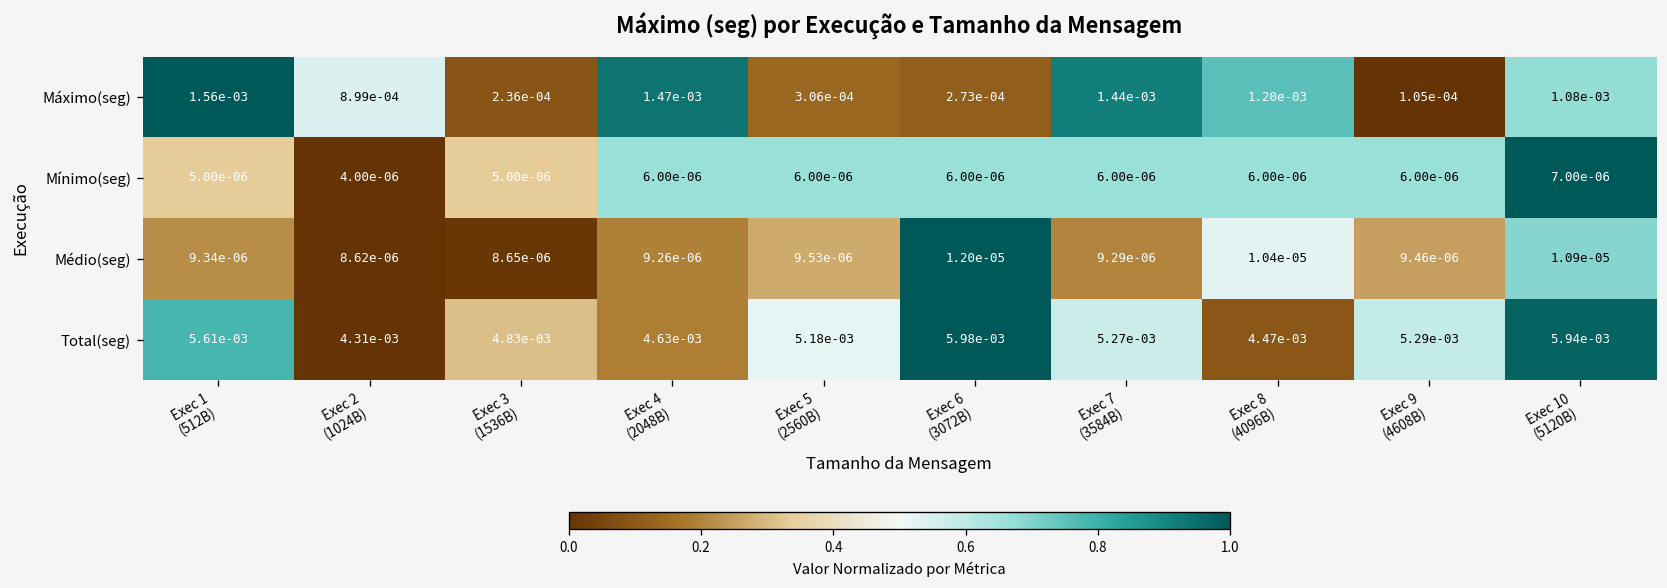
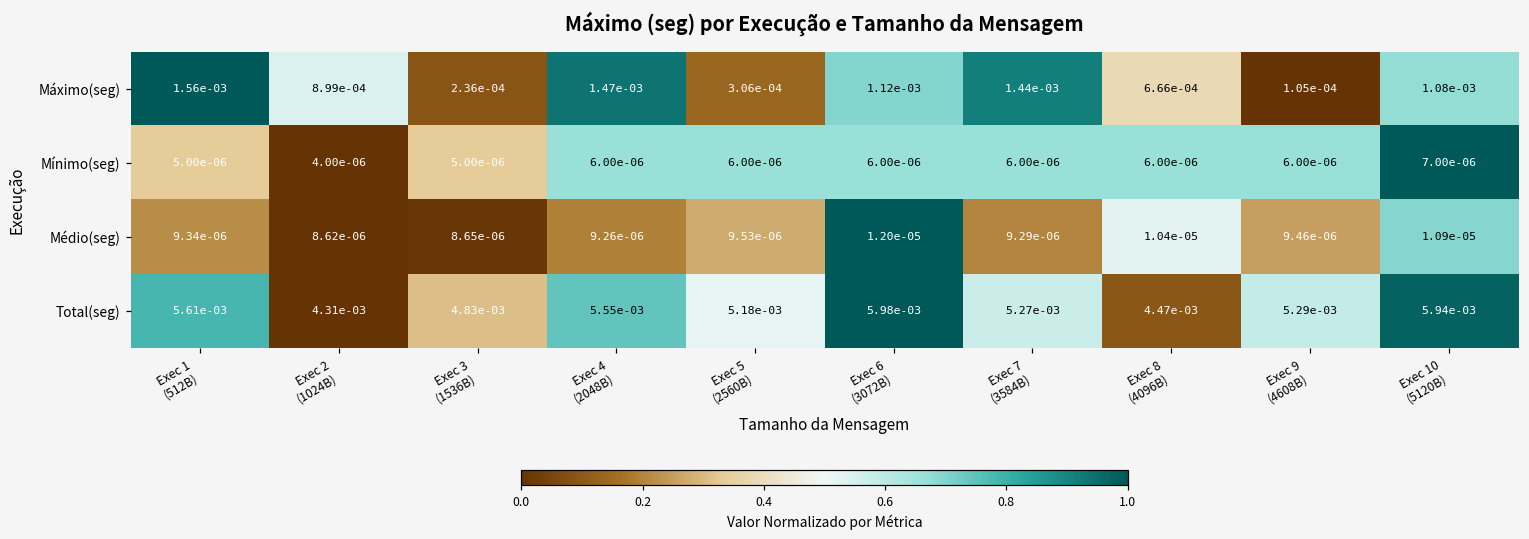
  {
    "Máximo(seg)": {
      "Exec 1 (512B)": "1.56e-03",
      "Exec 2 (1024B)": "8.99e-04",
      "Exec 3 (1536B)": "2.36e-04",
      "Exec 4 (2048B)": "1.47e-03",
      "Exec 5 (2560B)": "3.06e-04",
-     "Exec 6 (3072B)": "2.73e-04",
+     "Exec 6 (3072B)": "1.12e-03",
      "Exec 7 (3584B)": "1.44e-03",
-     "Exec 8 (4096B)": "1.20e-03",
+     "Exec 8 (4096B)": "6.66e-04",
      "Exec 9 (4608B)": "1.05e-04",
      "Exec 10 (5120B)": "1.08e-03"
    },
    "Mínimo(seg)": {
      "Exec 1 (512B)": "5.00e-06",
      "Exec 2 (1024B)": "4.00e-06",
      "Exec 3 (1536B)": "5.00e-06",
      "Exec 4 (2048B)": "6.00e-06",
      "Exec 5 (2560B)": "6.00e-06",
      "Exec 6 (3072B)": "6.00e-06",
      "Exec 7 (3584B)": "6.00e-06",
      "Exec 8 (4096B)": "6.00e-06",
      "Exec 9 (4608B)": "6.00e-06",
      "Exec 10 (5120B)": "7.00e-06"
    },
    "Médio(seg)": {
      "Exec 1 (512B)": "9.34e-06",
      "Exec 2 (1024B)": "8.62e-06",
      "Exec 3 (1536B)": "8.65e-06",
      "Exec 4 (2048B)": "9.26e-06",
      "Exec 5 (2560B)": "9.53e-06",
      "Exec 6 (3072B)": "1.20e-05",
      "Exec 7 (3584B)": "9.29e-06",
      "Exec 8 (4096B)": "1.04e-05",
      "Exec 9 (4608B)": "9.46e-06",
      "Exec 10 (5120B)": "1.09e-05"
    },
    "Total(seg)": {
      "Exec 1 (512B)": "5.61e-03",
      "Exec 2 (1024B)": "4.31e-03",
      "Exec 3 (1536B)": "4.83e-03",
-     "Exec 4 (2048B)": "4.63e-03",
+     "Exec 4 (2048B)": "5.55e-03",
      "Exec 5 (2560B)": "5.18e-03",
      "Exec 6 (3072B)": "5.98e-03",
      "Exec 7 (3584B)": "5.27e-03",
      "Exec 8 (4096B)": "4.47e-03",
      "Exec 9 (4608B)": "5.29e-03",
      "Exec 10 (5120B)": "5.94e-03"
    }
  }
